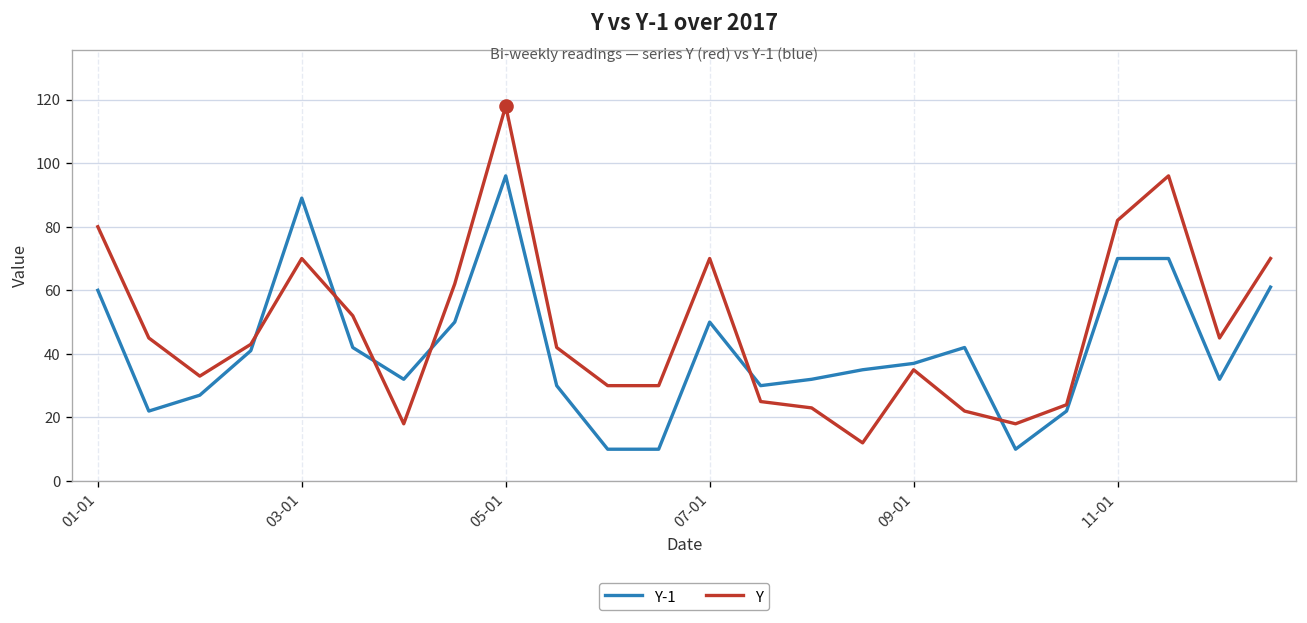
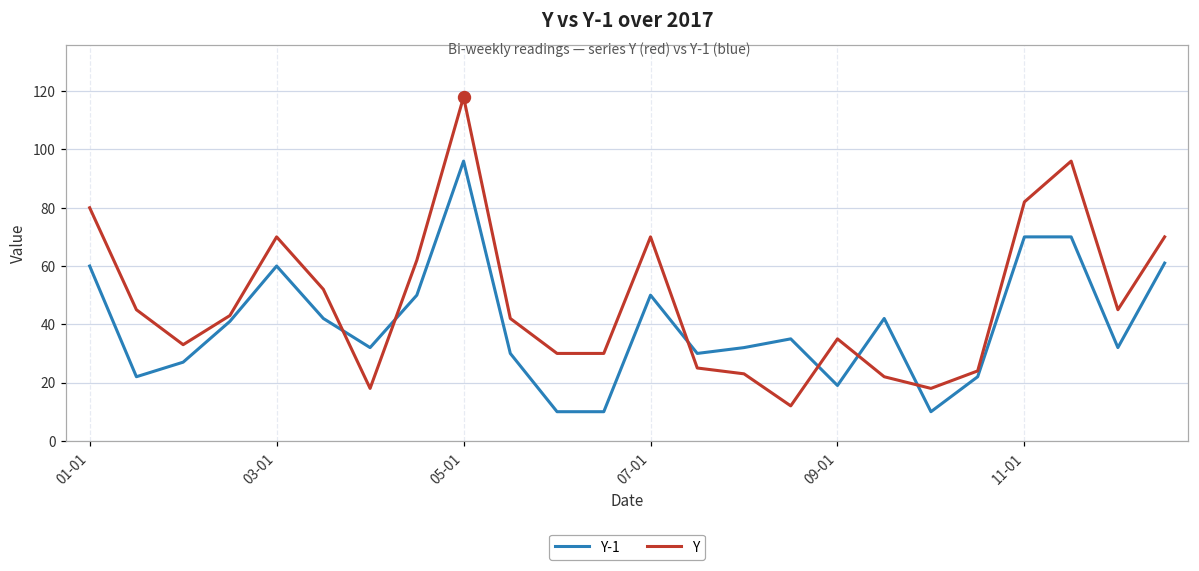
  {
    "Y-1": {
      "01-01": 60,
-     "03-01": 89,
+     "03-01": 60,
      "05-01": 96,
      "07-01": 50,
-     "09-01": 37,
+     "09-01": 19,
      "11-01": 70
    }
  }
